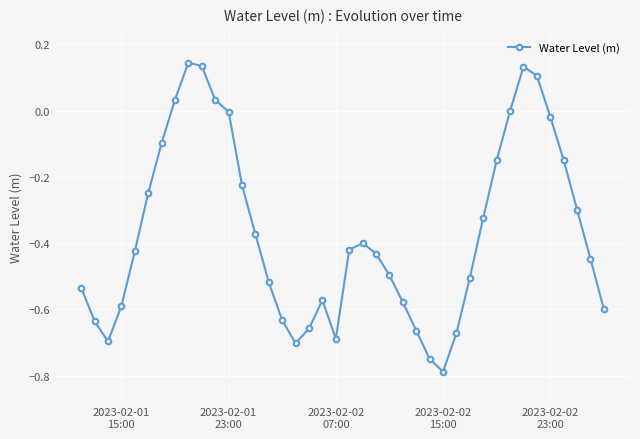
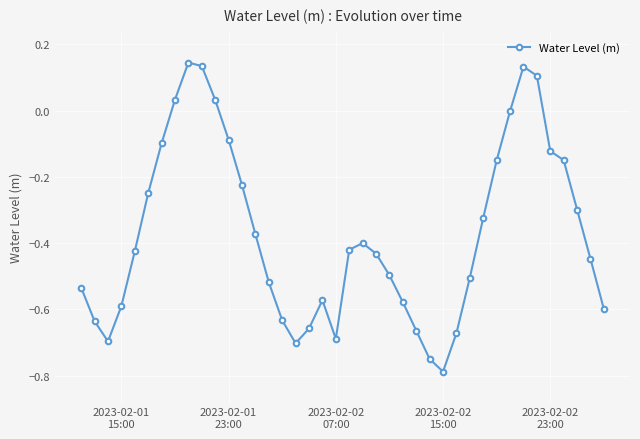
  {
    "2023-02-01 15:00": -0.59,
-   "2023-02-01 23:00": 0.00,
+   "2023-02-01 23:00": -0.09,
    "2023-02-02 07:00": -0.69,
    "2023-02-02 15:00": -0.79,
-   "2023-02-02 23:00": -0.02
+   "2023-02-02 23:00": -0.12
  }
